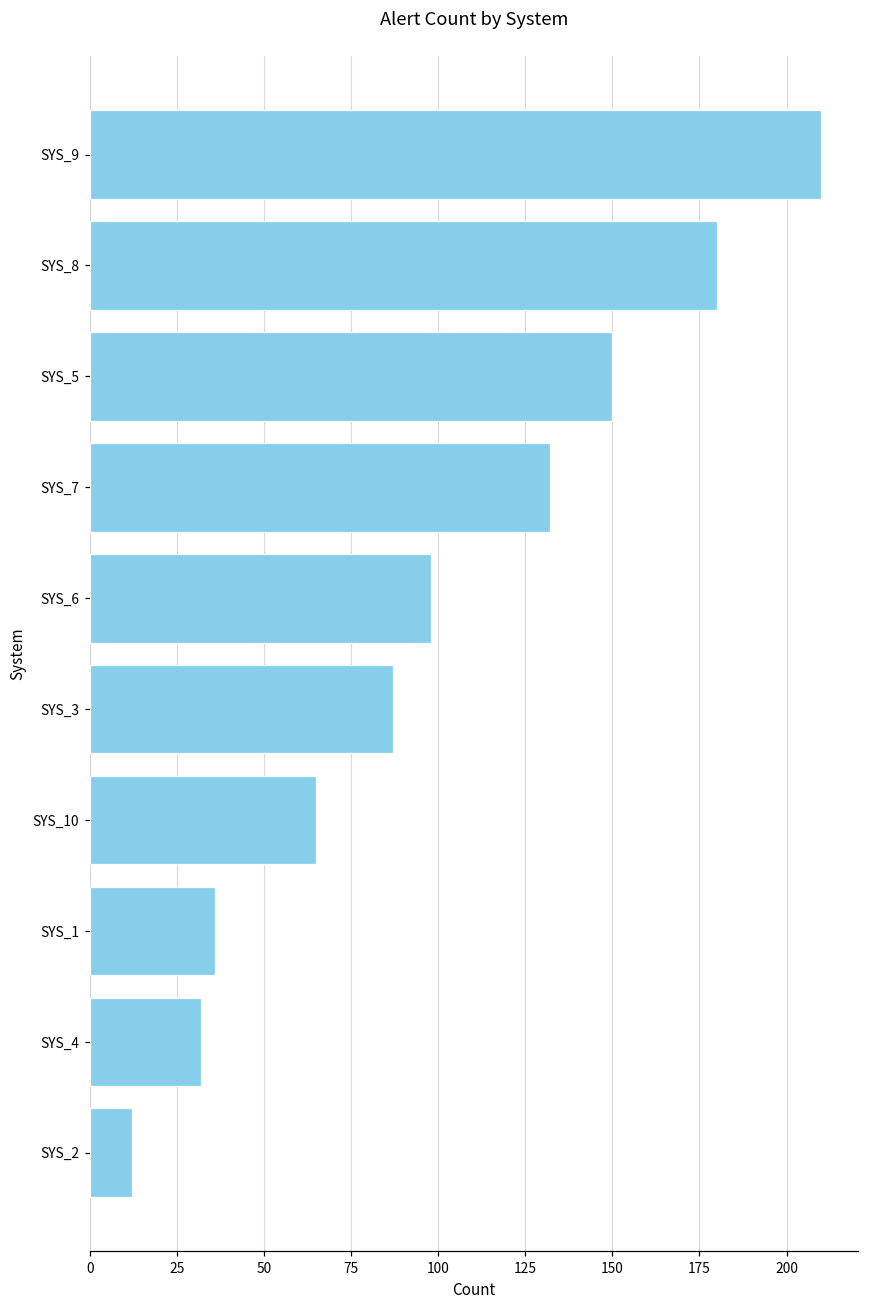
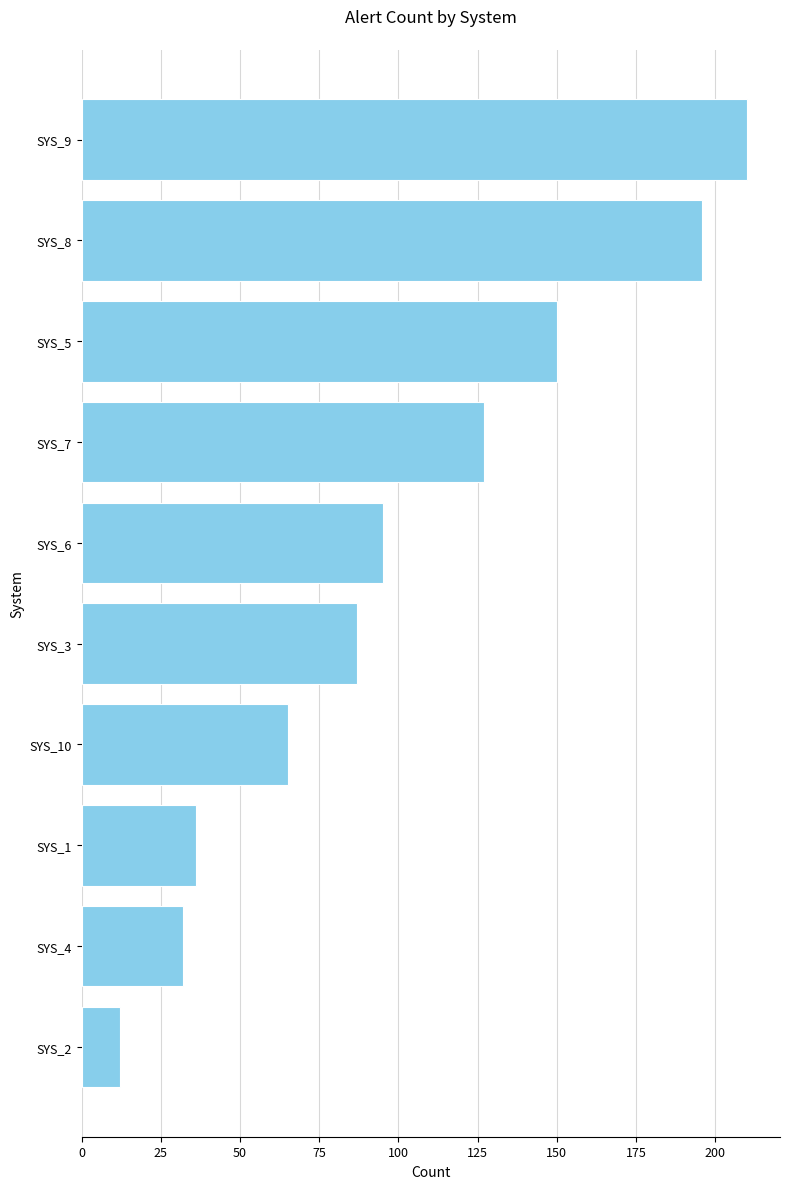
  {
    "SYS_9": 210,
-   "SYS_8": 180,
+   "SYS_8": 196,
    "SYS_5": 150,
-   "SYS_7": 132,
-   "SYS_6": 98,
+   "SYS_7": 127,
+   "SYS_6": 95,
    "SYS_3": 87,
    "SYS_10": 65,
    "SYS_1": 36,
    "SYS_4": 32,
    "SYS_2": 12
  }
